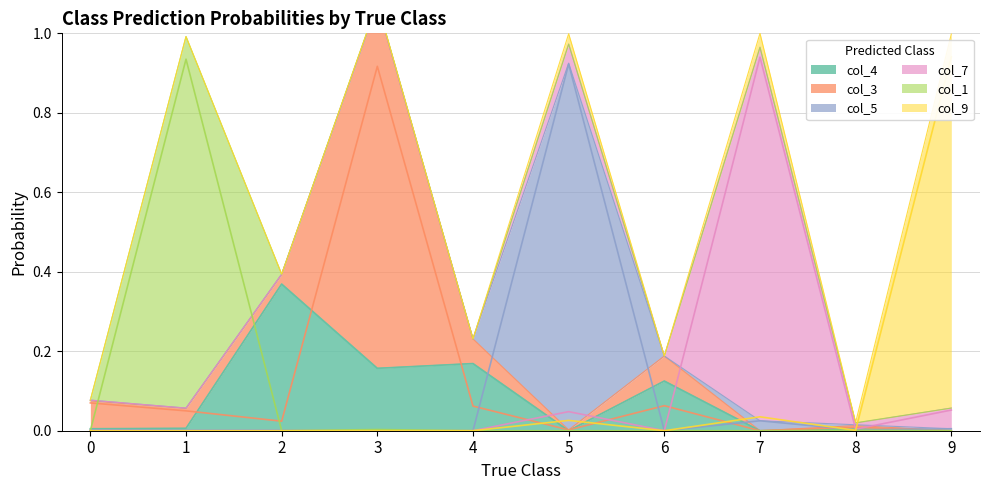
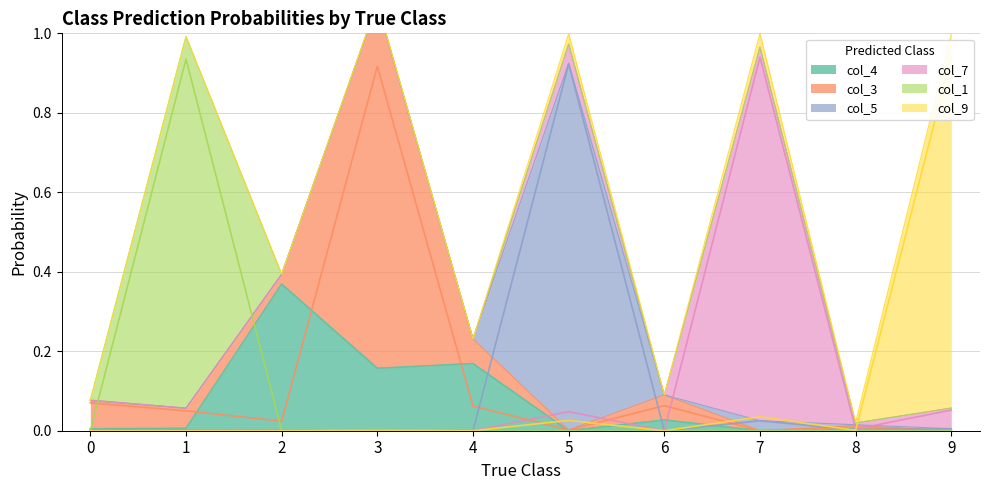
  {
    "col_4": {
      "2": 0.37,
      "3": 0.16,
      "4": 0.17,
-     "6": 0.13
+     "6": 0.03
    }
  }
